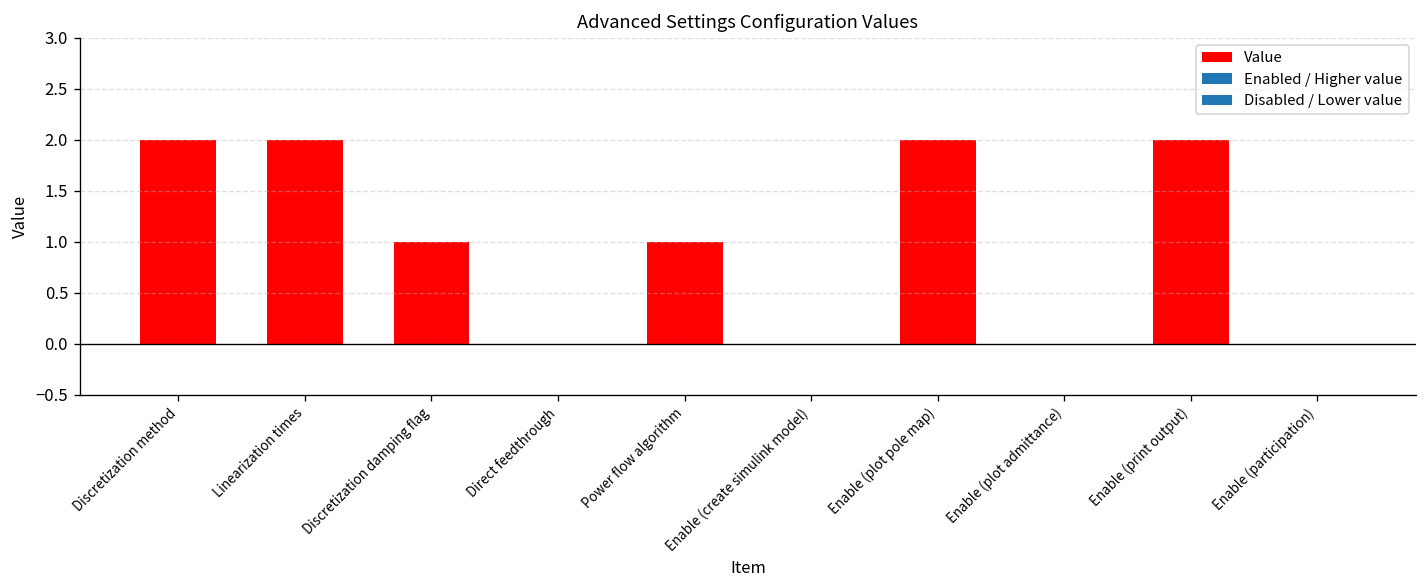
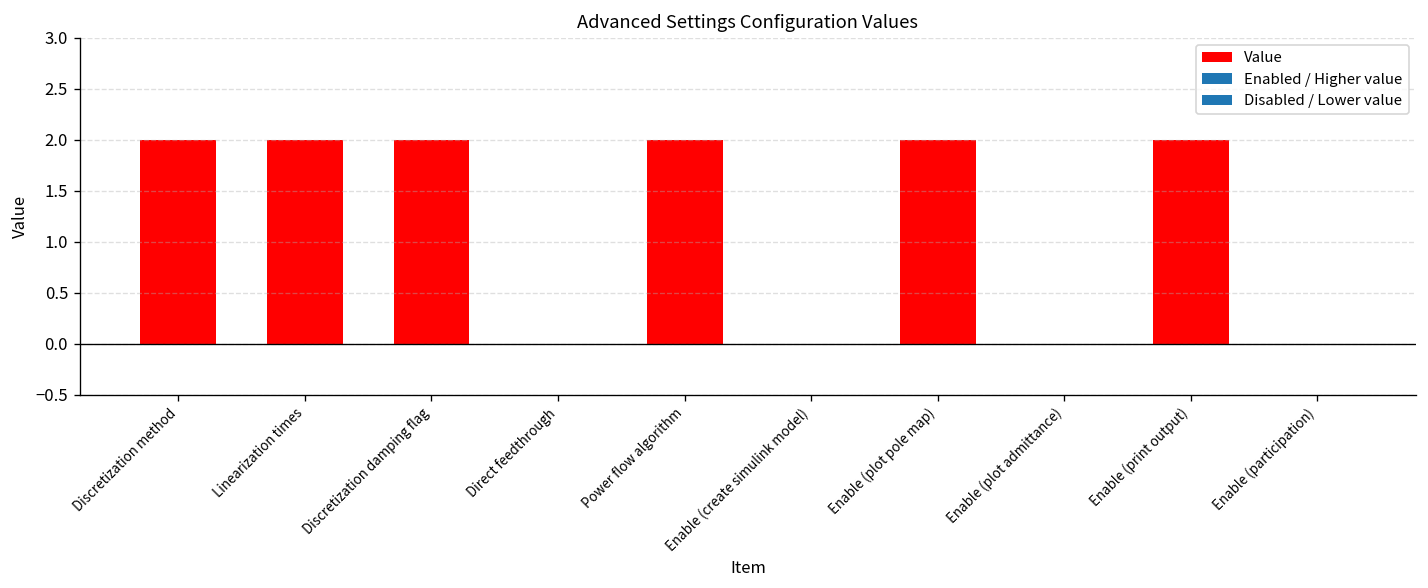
  {
    "Discretization method": 2,
    "Linearization times": 2,
-   "Discretization damping flag": 1,
+   "Discretization damping flag": 2,
    "Direct feedthrough": 0,
-   "Power flow algorithm": 1,
+   "Power flow algorithm": 2,
    "Enable (create simulink model)": 0,
    "Enable (plot pole map)": 2,
    "Enable (plot admittance)": 0,
    "Enable (print output)": 2,
    "Enable (participation)": 0
  }
